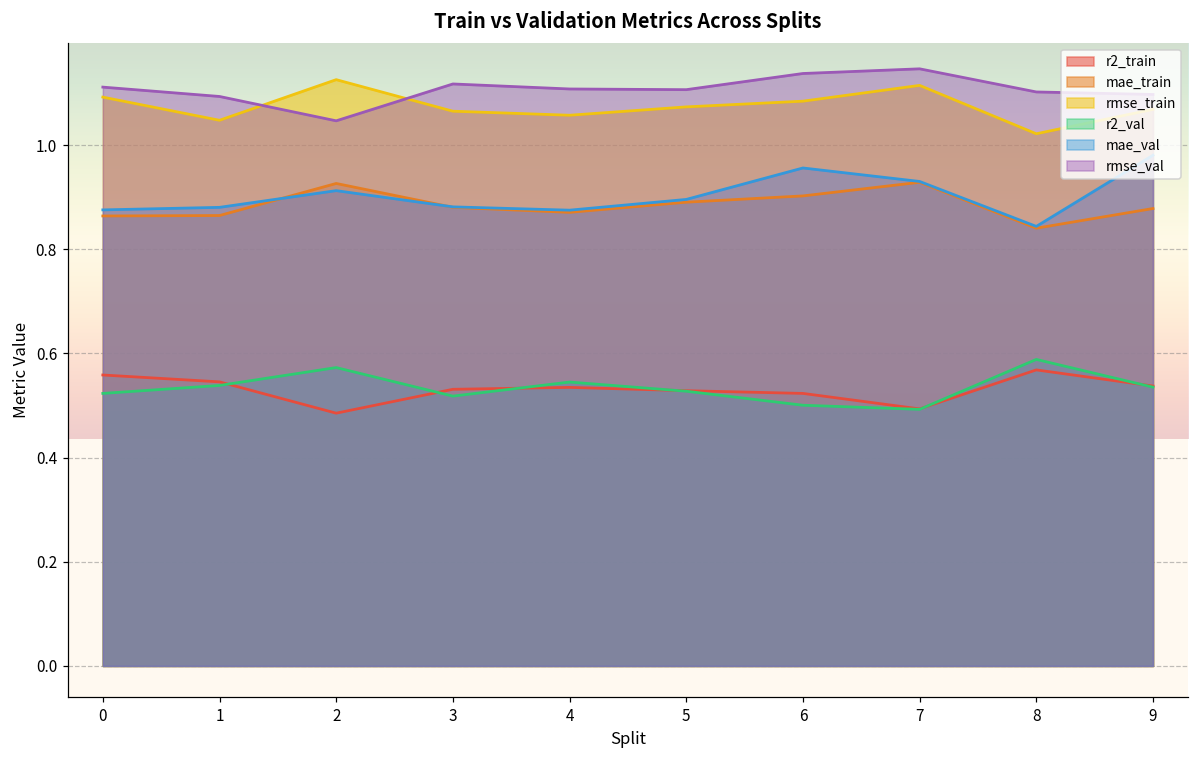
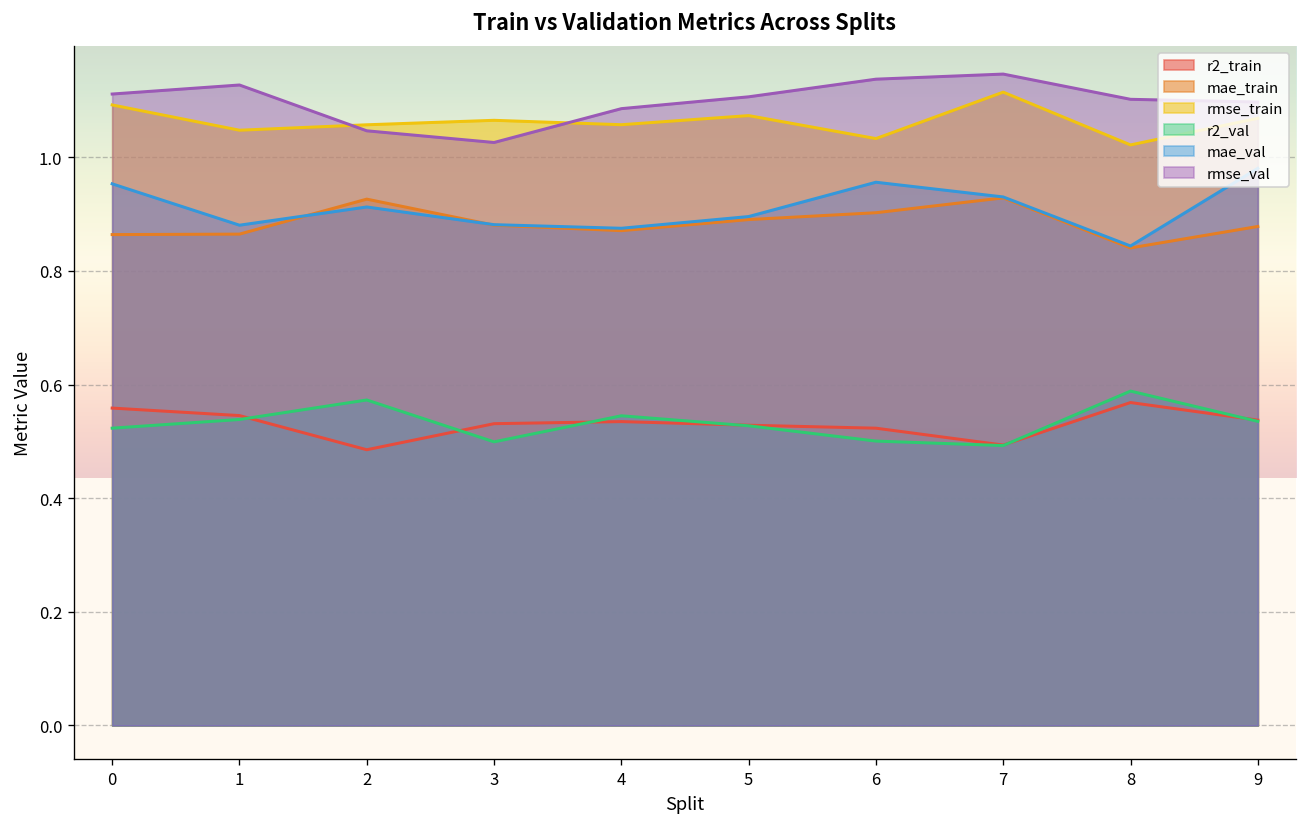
  {
    "rmse_train": {
      "0": 1.09,
      "1": 1.05,
-     "2": 1.13,
+     "2": 1.06,
      "3": 1.07,
      "4": 1.06,
      "5": 1.07,
-     "6": 1.08,
+     "6": 1.03,
      "7": 1.11,
      "8": 1.02
    },
    "r2_val": {
      "0": 0.52,
      "1": 0.54,
      "2": 0.57,
-     "3": 0.52,
+     "3": 0.50,
      "4": 0.55,
      "6": 0.50,
      "8": 0.59
    },
    "mae_val": {
-     "0": 0.88,
+     "0": 0.95,
      "1": 0.88,
      "2": 0.91,
      "6": 0.96
    },
    "rmse_val": {
      "0": 1.11,
-     "1": 1.09,
+     "1": 1.13,
      "2": 1.05,
-     "3": 1.12,
-     "4": 1.11,
+     "3": 1.03,
+     "4": 1.09,
      "5": 1.11,
      "6": 1.14,
      "7": 1.15,
      "8": 1.10
    }
  }
